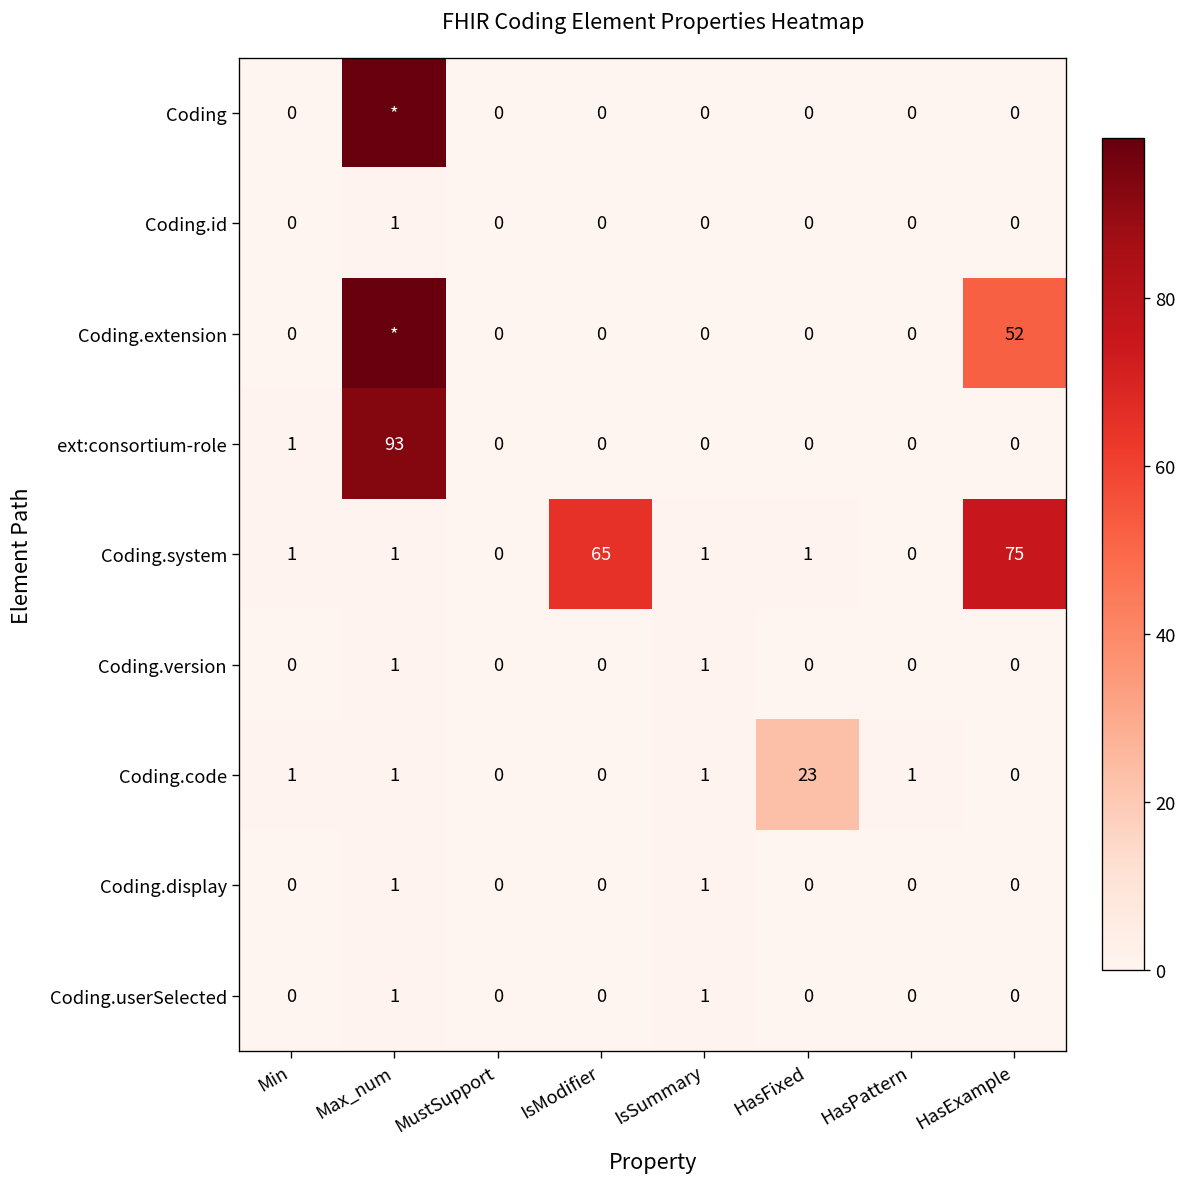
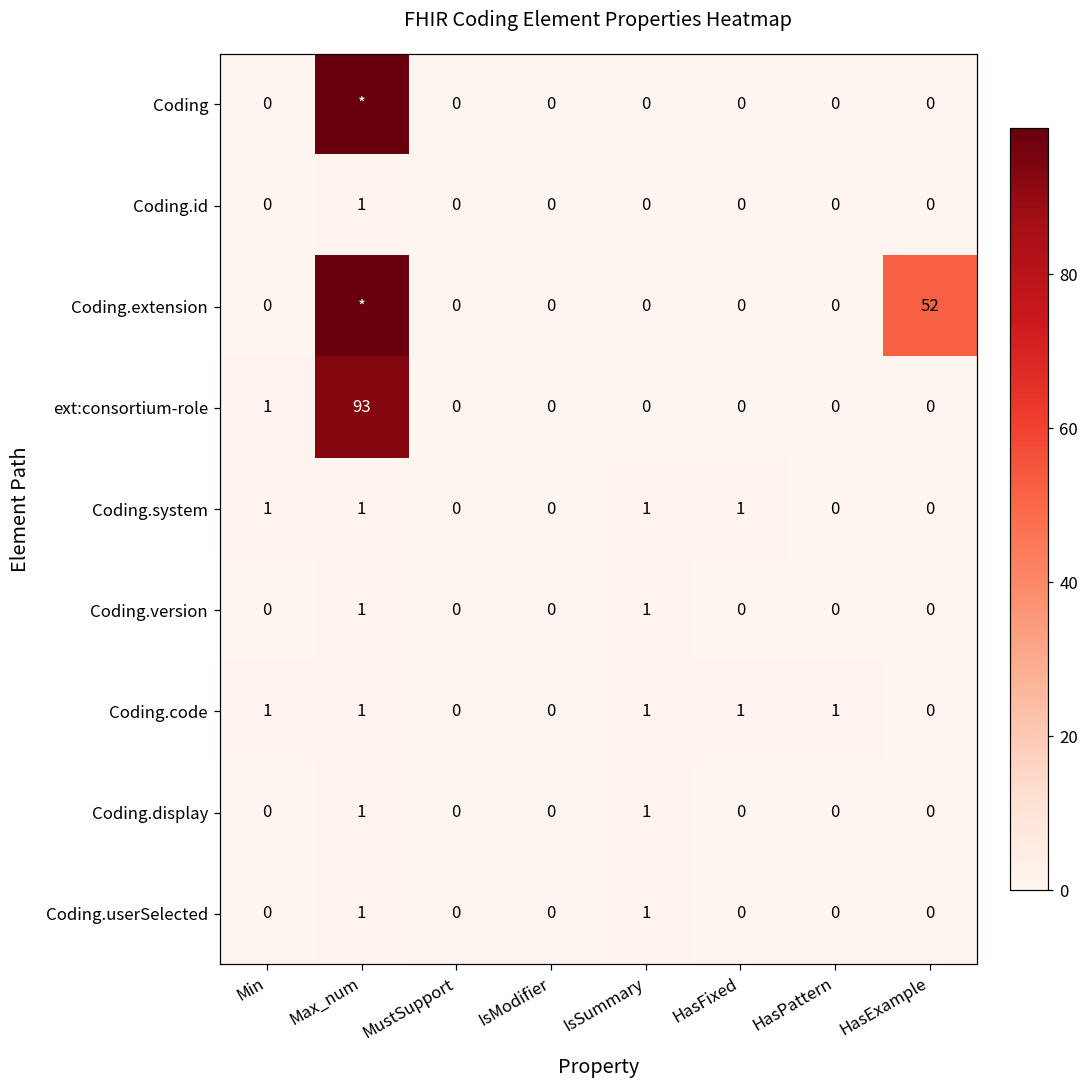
  {
    "Coding": {
      "Min": 0,
      "MustSupport": 0,
      "IsModifier": 0,
      "IsSummary": 0,
      "HasFixed": 0,
      "HasPattern": 0,
      "HasExample": 0
    },
    "Coding.id": {
      "Min": 0,
      "Max_num": 1,
      "MustSupport": 0,
      "IsModifier": 0,
      "IsSummary": 0,
      "HasFixed": 0,
      "HasPattern": 0,
      "HasExample": 0
    },
    "Coding.extension": {
      "Min": 0,
      "MustSupport": 0,
      "IsModifier": 0,
      "IsSummary": 0,
      "HasFixed": 0,
      "HasPattern": 0,
      "HasExample": 52
    },
    "ext:consortium-role": {
      "Min": 1,
      "Max_num": 93,
      "MustSupport": 0,
      "IsModifier": 0,
      "IsSummary": 0,
      "HasFixed": 0,
      "HasPattern": 0,
      "HasExample": 0
    },
    "Coding.system": {
      "Min": 1,
      "Max_num": 1,
      "MustSupport": 0,
-     "IsModifier": 65,
+     "IsModifier": 0,
      "IsSummary": 1,
      "HasFixed": 1,
      "HasPattern": 0,
-     "HasExample": 75
+     "HasExample": 0
    },
    "Coding.version": {
      "Min": 0,
      "Max_num": 1,
      "MustSupport": 0,
      "IsModifier": 0,
      "IsSummary": 1,
      "HasFixed": 0,
      "HasPattern": 0,
      "HasExample": 0
    },
    "Coding.code": {
      "Min": 1,
      "Max_num": 1,
      "MustSupport": 0,
      "IsModifier": 0,
      "IsSummary": 1,
-     "HasFixed": 23,
+     "HasFixed": 1,
      "HasPattern": 1,
      "HasExample": 0
    },
    "Coding.display": {
      "Min": 0,
      "Max_num": 1,
      "MustSupport": 0,
      "IsModifier": 0,
      "IsSummary": 1,
      "HasFixed": 0,
      "HasPattern": 0,
      "HasExample": 0
    },
    "Coding.userSelected": {
      "Min": 0,
      "Max_num": 1,
      "MustSupport": 0,
      "IsModifier": 0,
      "IsSummary": 1,
      "HasFixed": 0,
      "HasPattern": 0,
      "HasExample": 0
    }
  }
